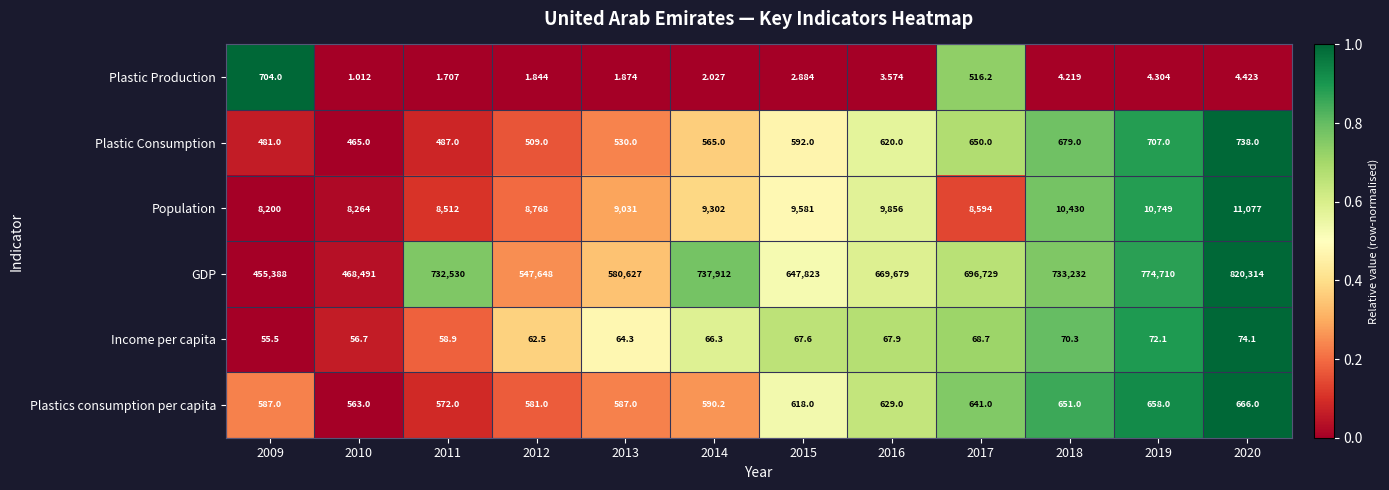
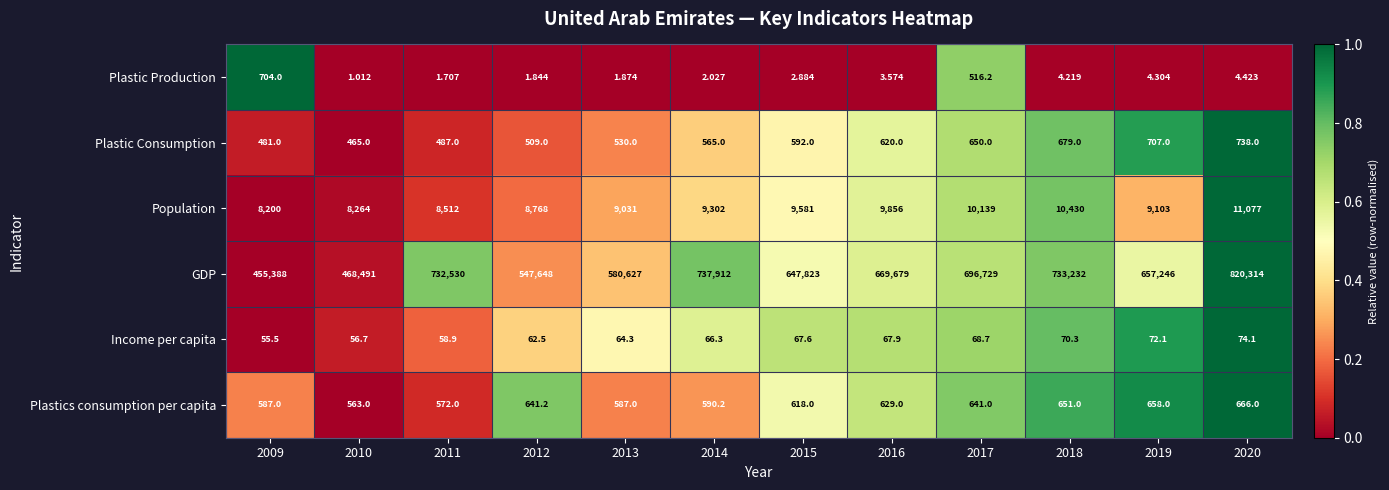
  {
    "Plastic Production": {
      "2009": "704.0",
      "2010": "1.012",
      "2011": "1.707",
      "2012": "1.844",
      "2013": "1.874",
      "2014": "2.027",
      "2015": "2.884",
      "2016": "3.574",
      "2017": "516.2",
      "2018": "4.219",
      "2019": "4.304",
      "2020": "4.423"
    },
    "Plastic Consumption": {
      "2009": "481.0",
      "2010": "465.0",
      "2011": "487.0",
      "2012": "509.0",
      "2013": "530.0",
      "2014": "565.0",
      "2015": "592.0",
      "2016": "620.0",
      "2017": "650.0",
      "2018": "679.0",
      "2019": "707.0",
      "2020": "738.0"
    },
    "Population": {
      "2009": "8,200",
      "2010": "8,264",
      "2011": "8,512",
      "2012": "8,768",
      "2013": "9,031",
      "2014": "9,302",
      "2015": "9,581",
      "2016": "9,856",
-     "2017": "8,594",
+     "2017": "10,139",
      "2018": "10,430",
-     "2019": "10,749",
+     "2019": "9,103",
      "2020": "11,077"
    },
    "GDP": {
      "2009": "455,388",
      "2010": "468,491",
      "2011": "732,530",
      "2012": "547,648",
      "2013": "580,627",
      "2014": "737,912",
      "2015": "647,823",
      "2016": "669,679",
      "2017": "696,729",
      "2018": "733,232",
-     "2019": "774,710",
+     "2019": "657,246",
      "2020": "820,314"
    },
    "Income per capita": {
      "2009": "55.5",
      "2010": "56.7",
      "2011": "58.9",
      "2012": "62.5",
      "2013": "64.3",
      "2014": "66.3",
      "2015": "67.6",
      "2016": "67.9",
      "2017": "68.7",
      "2018": "70.3",
      "2019": "72.1",
      "2020": "74.1"
    },
    "Plastics consumption per capita": {
      "2009": "587.0",
      "2010": "563.0",
      "2011": "572.0",
-     "2012": "581.0",
+     "2012": "641.2",
      "2013": "587.0",
      "2014": "590.2",
      "2015": "618.0",
      "2016": "629.0",
      "2017": "641.0",
      "2018": "651.0",
      "2019": "658.0",
      "2020": "666.0"
    }
  }
